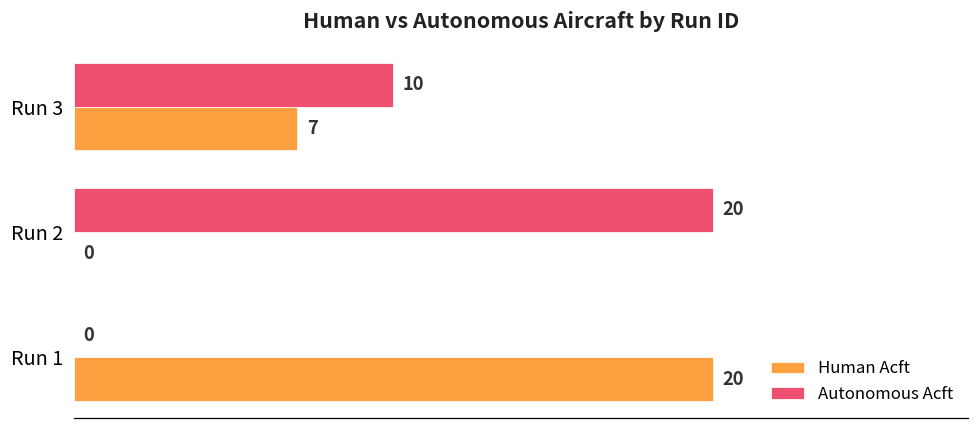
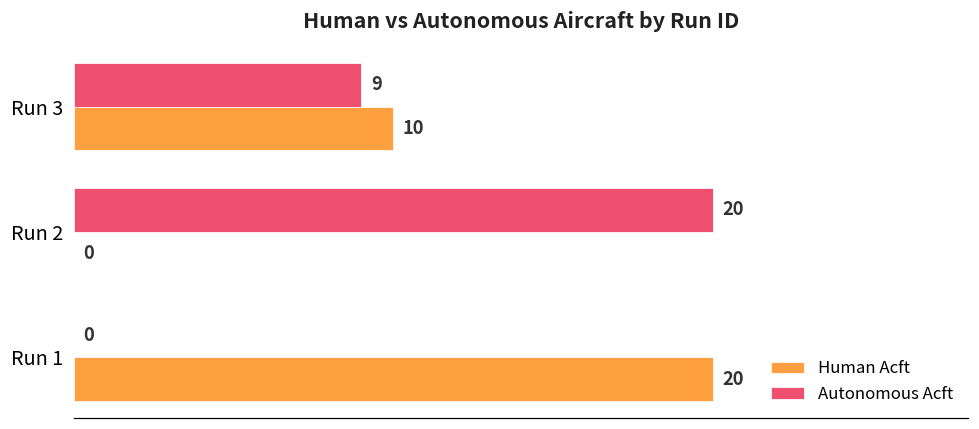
  {
    "Human Acft": {
-     "Run 3": 7,
+     "Run 3": 10,
      "Run 2": 0,
      "Run 1": 20
    },
    "Autonomous Acft": {
-     "Run 3": 10,
+     "Run 3": 9,
      "Run 2": 20,
      "Run 1": 0
    }
  }
